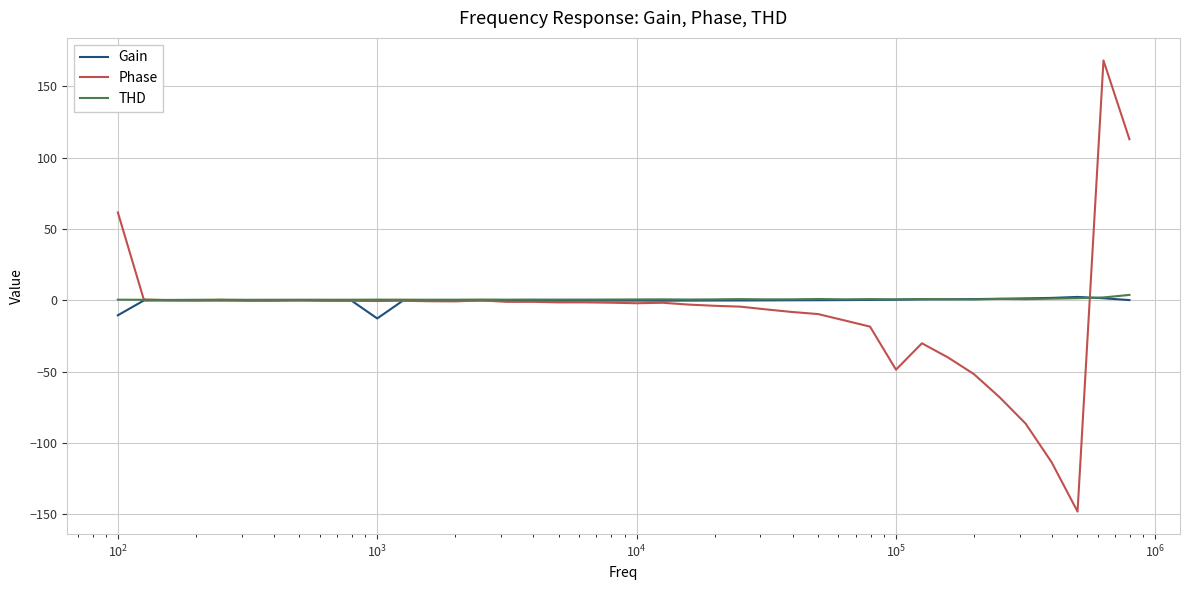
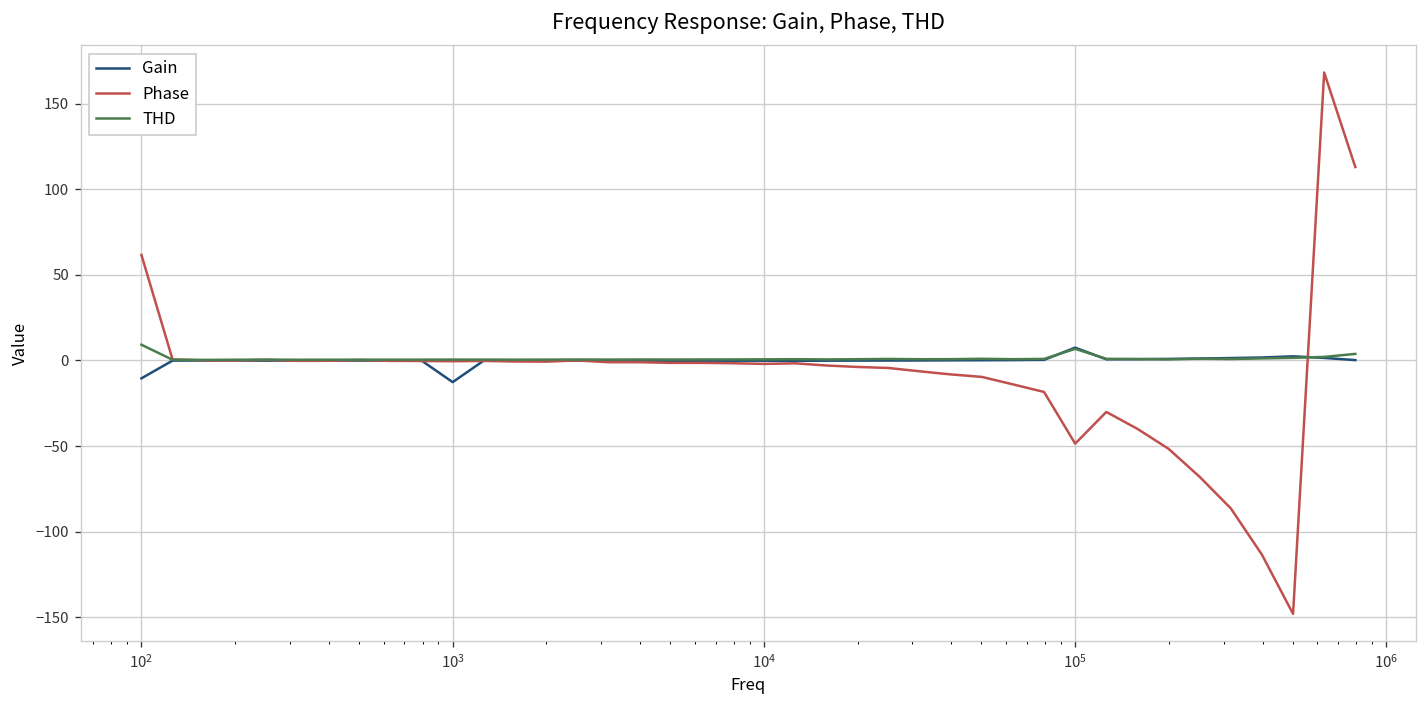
  {
    "Gain": {
      "10^2": -10,
      "10^3": -13,
-     "10^5": 0
+     "10^5": 7
    },
    "Phase": {
      "10^2": 62,
      "10^4": -2,
      "10^5": -49
    },
    "THD": {
-     "10^2": 0,
-     "10^5": 1
+     "10^2": 9,
+     "10^5": 7
    }
  }
